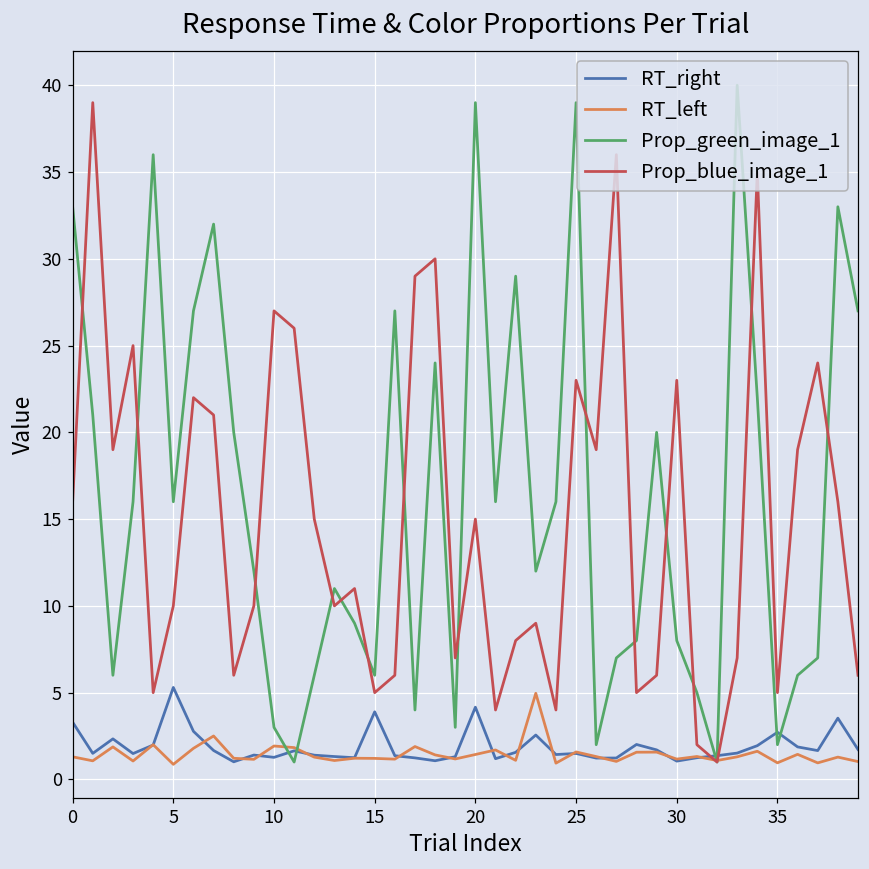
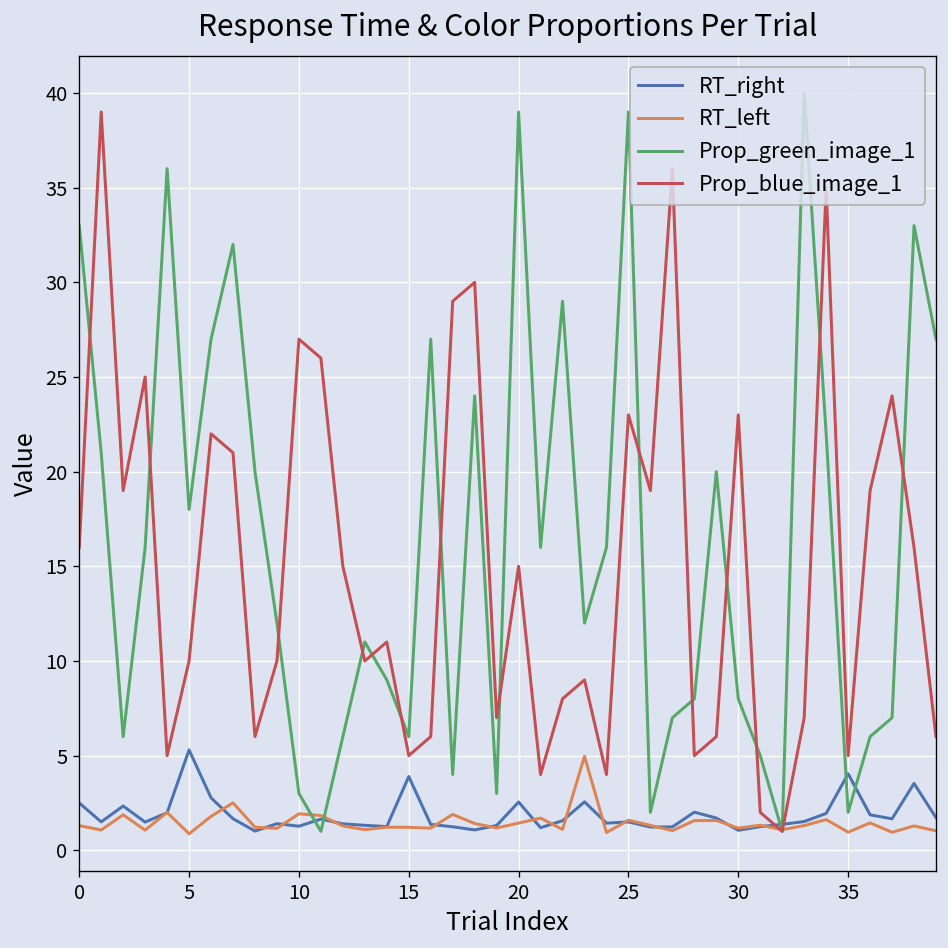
  {
    "RT_right": {
-     "0": 3.3,
+     "0": 2.5,
      "5": 5.3,
      "10": 1.3,
      "15": 3.9,
-     "20": 4.2,
-     "35": 2.7
+     "20": 2.5,
+     "35": 4.0
    },
    "Prop_green_image_1": {
      "0": 33,
-     "5": 16,
+     "5": 18,
      "10": 3,
      "15": 6,
      "20": 39,
      "25": 39,
      "30": 8,
      "35": 2
    }
  }
